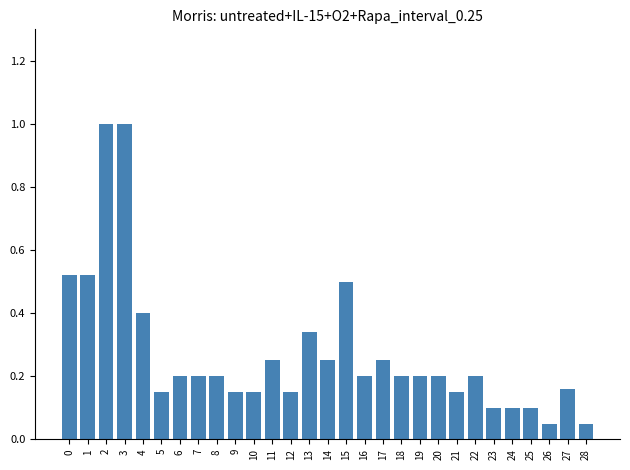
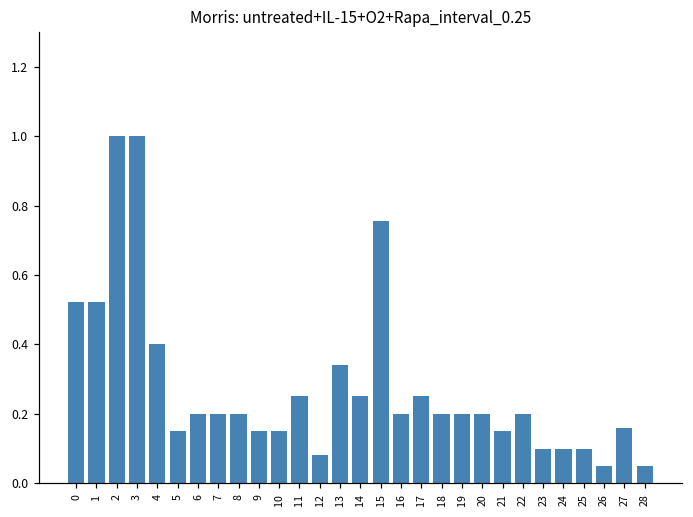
  {
    "0": 0.52,
    "1": 0.52,
    "2": 1.00,
    "3": 1.00,
    "4": 0.40,
    "5": 0.15,
    "6": 0.20,
    "7": 0.20,
    "8": 0.20,
    "9": 0.15,
    "10": 0.15,
    "11": 0.25,
-   "12": 0.15,
+   "12": 0.08,
    "13": 0.34,
    "14": 0.25,
-   "15": 0.50,
+   "15": 0.76,
    "16": 0.20,
    "17": 0.25,
    "18": 0.20,
    "19": 0.20,
    "20": 0.20,
    "21": 0.15,
    "22": 0.20,
    "23": 0.10,
    "24": 0.10,
    "25": 0.10,
    "26": 0.05,
    "27": 0.16,
    "28": 0.05
  }
